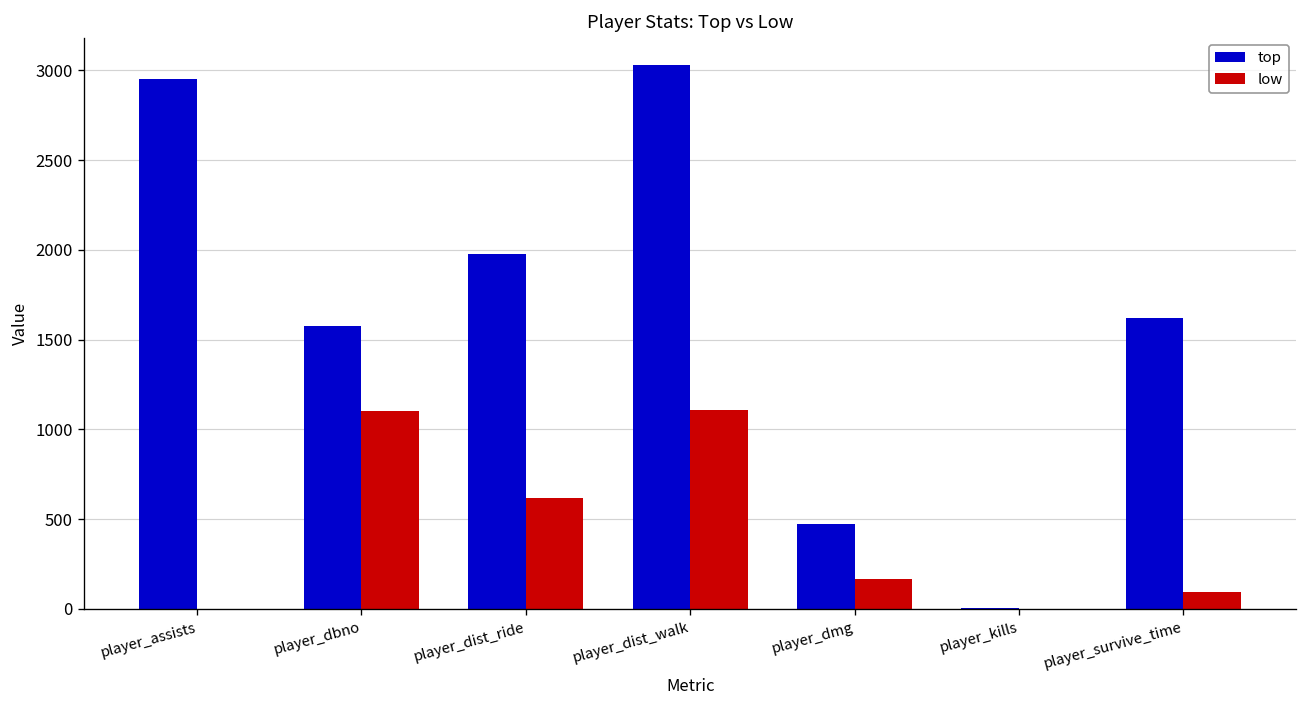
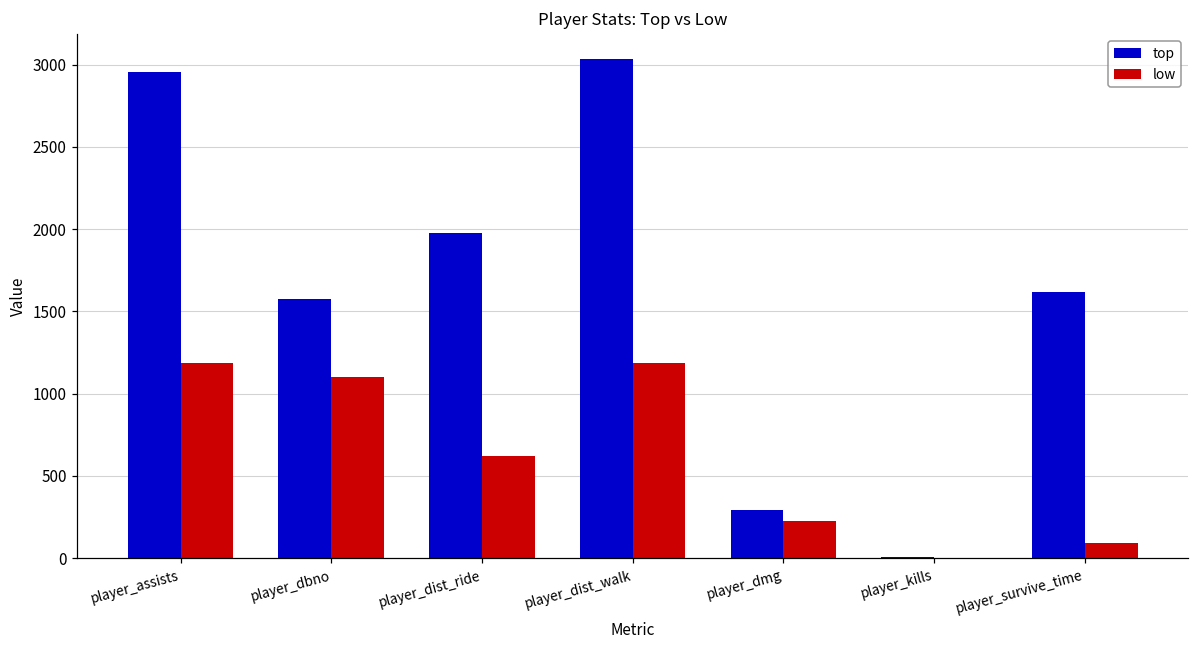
  {
    "top": {
      "player_assists": 2950,
      "player_dbno": 1580,
      "player_dist_ride": 1980,
      "player_dist_walk": 3030,
-     "player_dmg": 470,
+     "player_dmg": 290,
      "player_survive_time": 1620
    },
    "low": {
-     "player_assists": 0,
+     "player_assists": 1190,
      "player_dbno": 1100,
      "player_dist_ride": 620,
-     "player_dist_walk": 1110,
-     "player_dmg": 170,
+     "player_dist_walk": 1180,
+     "player_dmg": 230,
      "player_survive_time": 90
    }
  }
